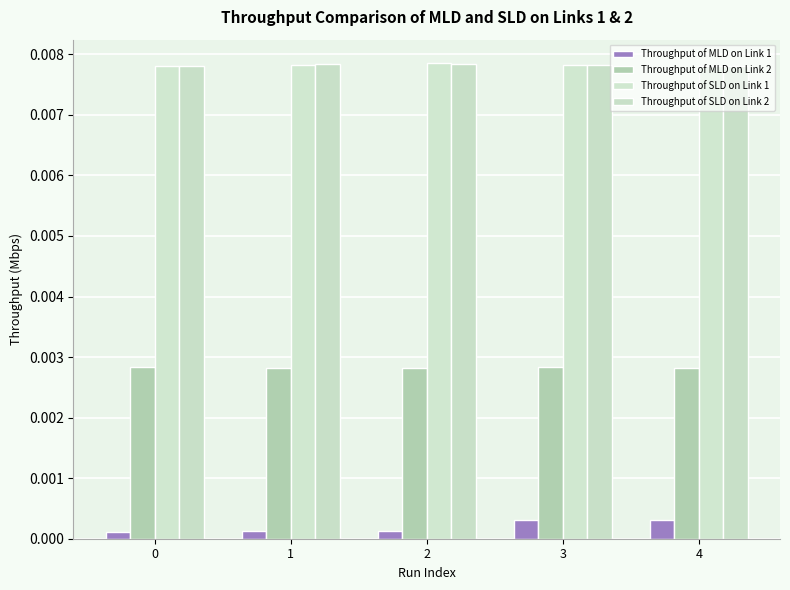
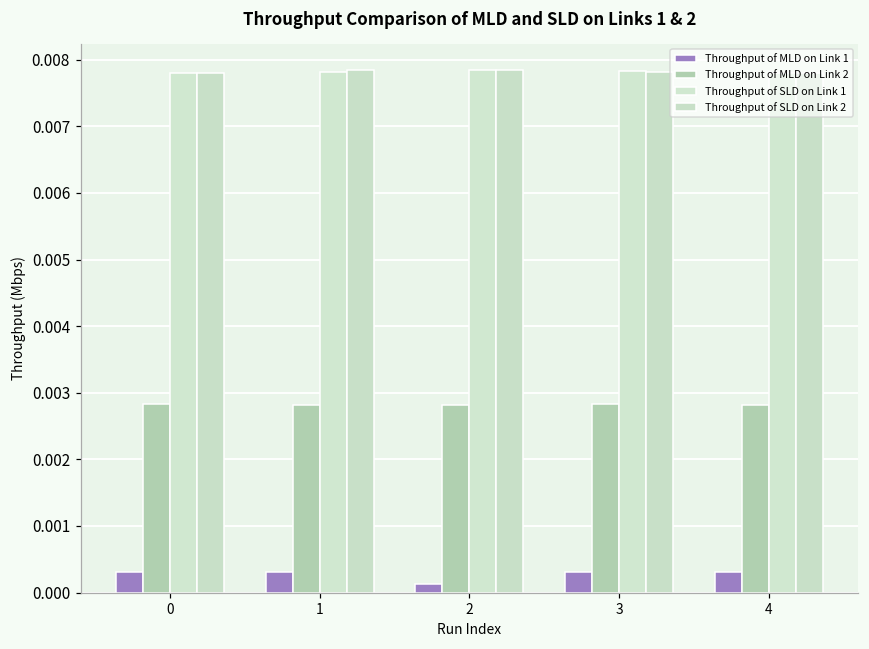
  {
    "Throughput of MLD on Link 1": {
-     "0": 0.0001,
-     "1": 0.0001,
+     "0": 0.0003,
+     "1": 0.0003,
      "2": 0.0001,
      "3": 0.0003,
      "4": 0.0003
    }
  }
